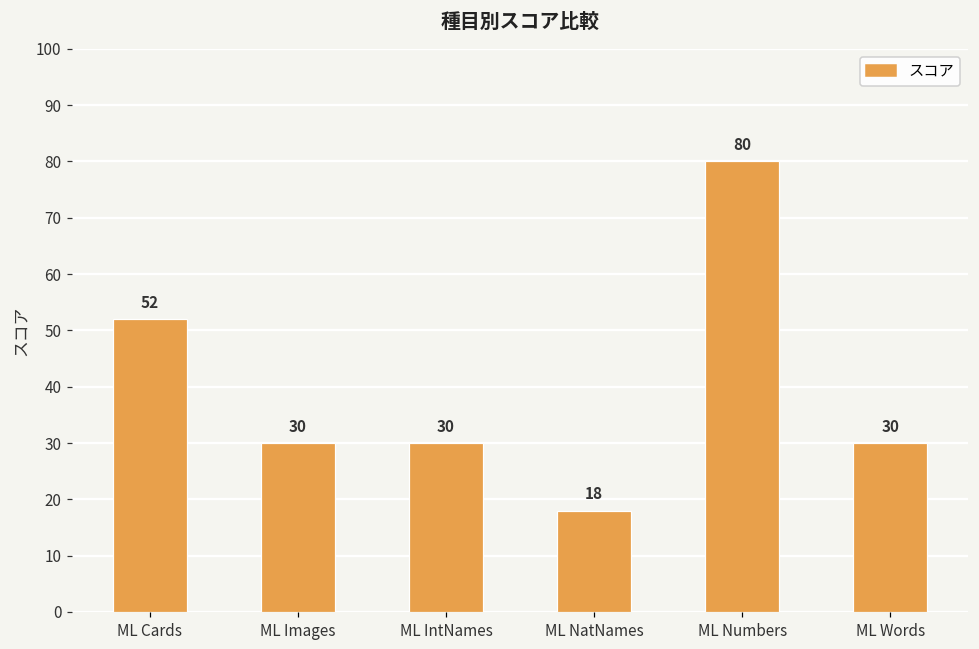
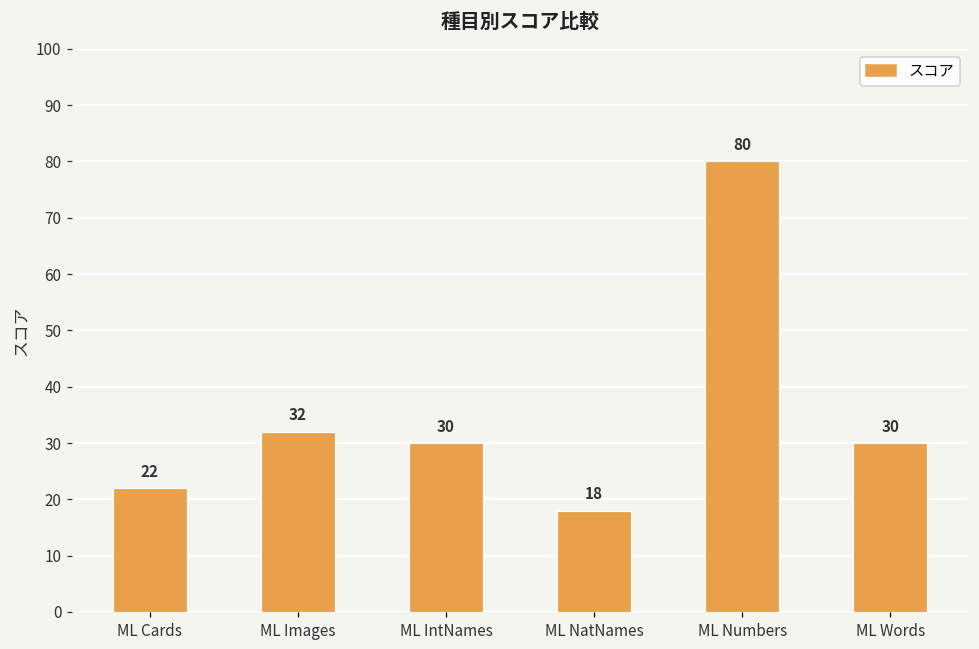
  {
-   "ML Cards": 52,
-   "ML Images": 30,
+   "ML Cards": 22,
+   "ML Images": 32,
    "ML IntNames": 30,
    "ML NatNames": 18,
    "ML Numbers": 80,
    "ML Words": 30
  }
